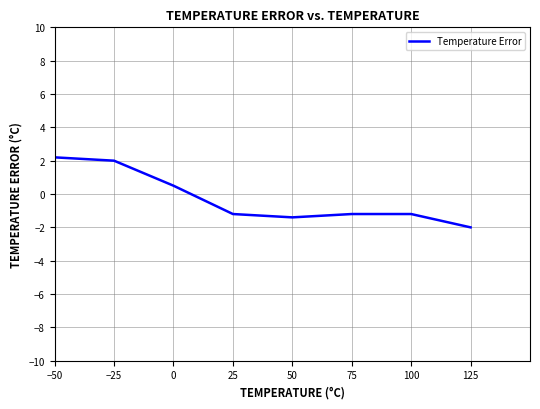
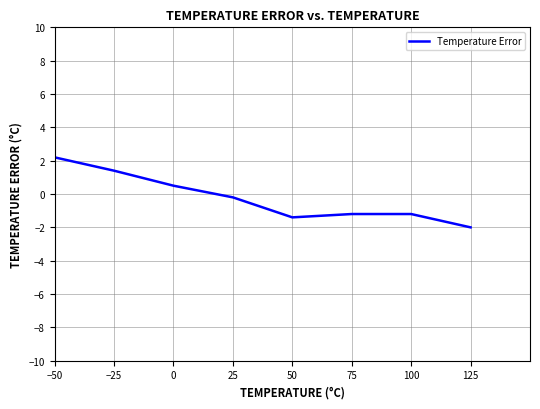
  {
    "−50": 2.2,
-   "−25": 2.0,
+   "−25": 1.4,
    "0": 0.5,
-   "25": -1.2,
+   "25": -0.2,
    "50": -1.4,
    "75": -1.2,
    "100": -1.2,
    "125": -2.0
  }
